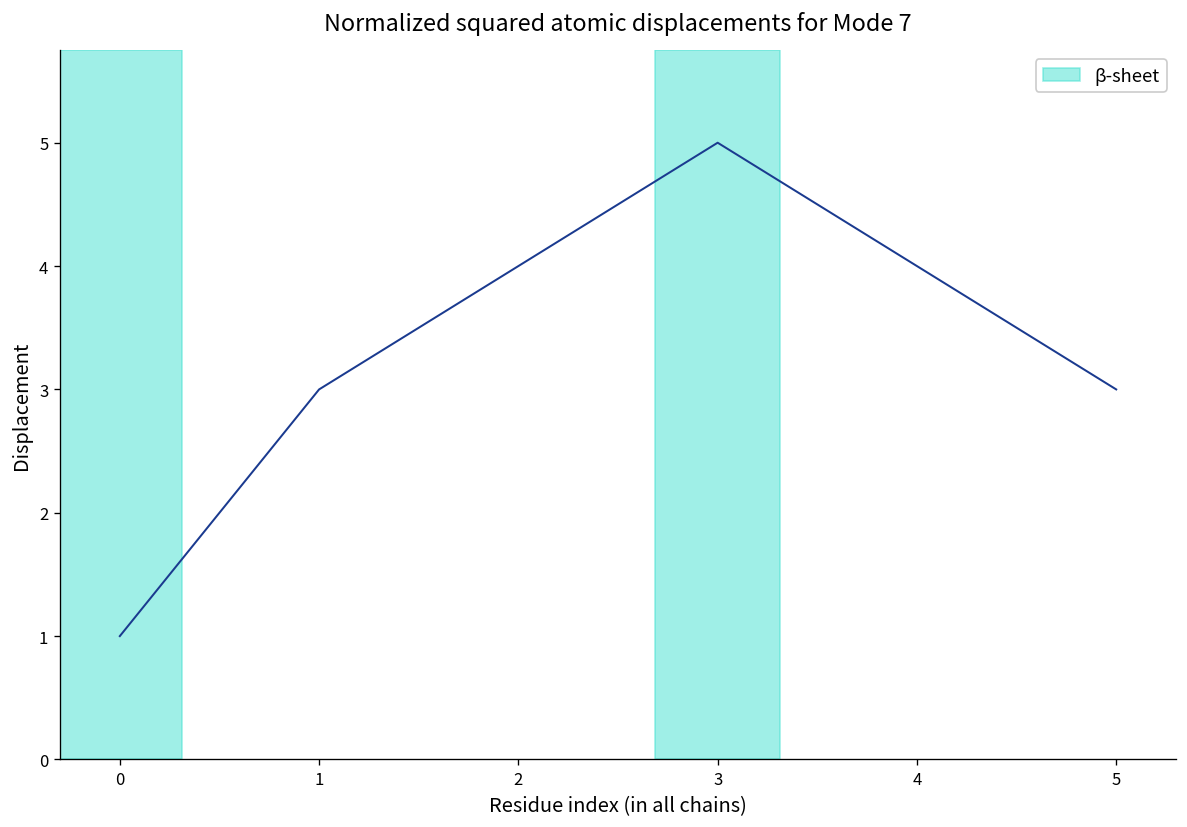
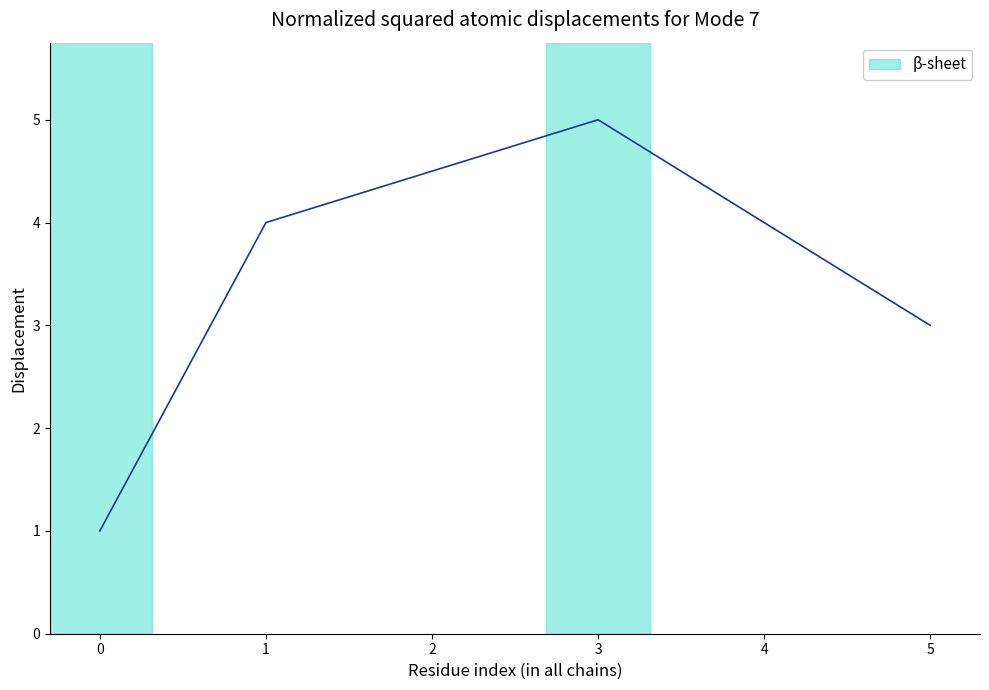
  {
    "0": 1,
-   "1": 3,
+   "1": 4,
    "3": 5,
    "5": 3
  }
